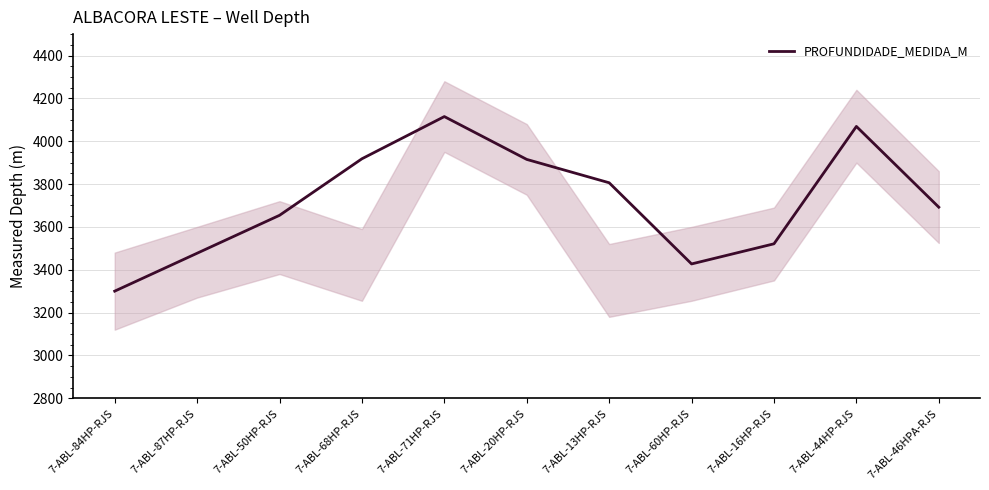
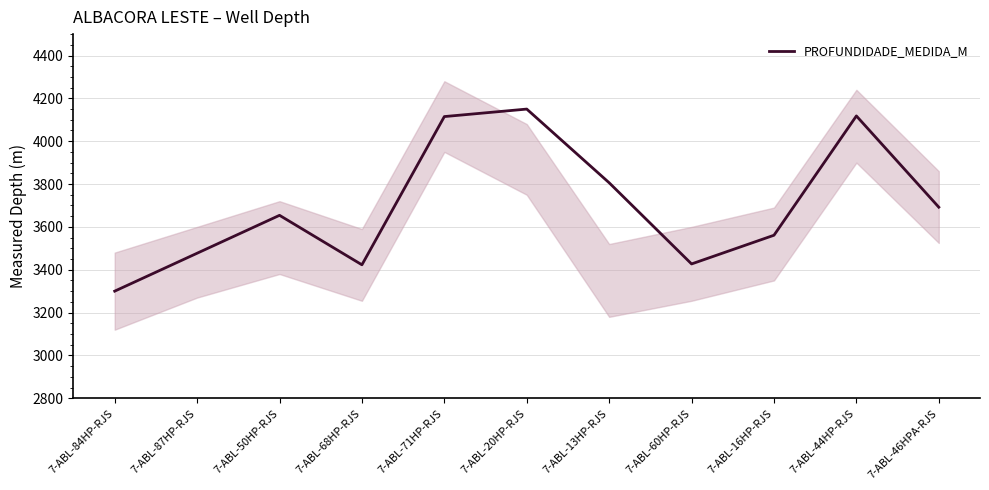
  {
    "PROFUNDIDADE_MEDIDA_M": {
      "7-ABL-84HP-RJS": 3300,
      "7-ABL-87HP-RJS": 3480,
      "7-ABL-50HP-RJS": 3650,
-     "7-ABL-68HP-RJS": 3920,
+     "7-ABL-68HP-RJS": 3420,
      "7-ABL-71HP-RJS": 4120,
-     "7-ABL-20HP-RJS": 3920,
+     "7-ABL-20HP-RJS": 4150,
      "7-ABL-13HP-RJS": 3810,
      "7-ABL-60HP-RJS": 3430,
-     "7-ABL-16HP-RJS": 3520,
-     "7-ABL-44HP-RJS": 4070,
+     "7-ABL-16HP-RJS": 3560,
+     "7-ABL-44HP-RJS": 4120,
      "7-ABL-46HPA-RJS": 3690
    }
  }
